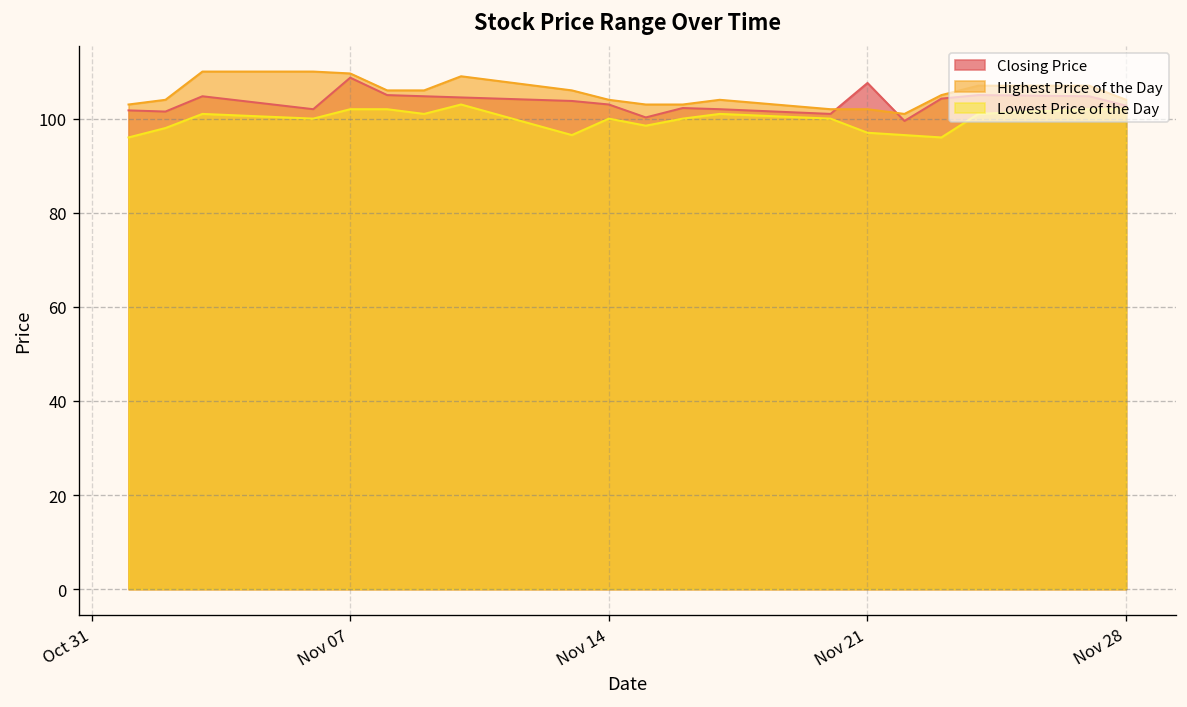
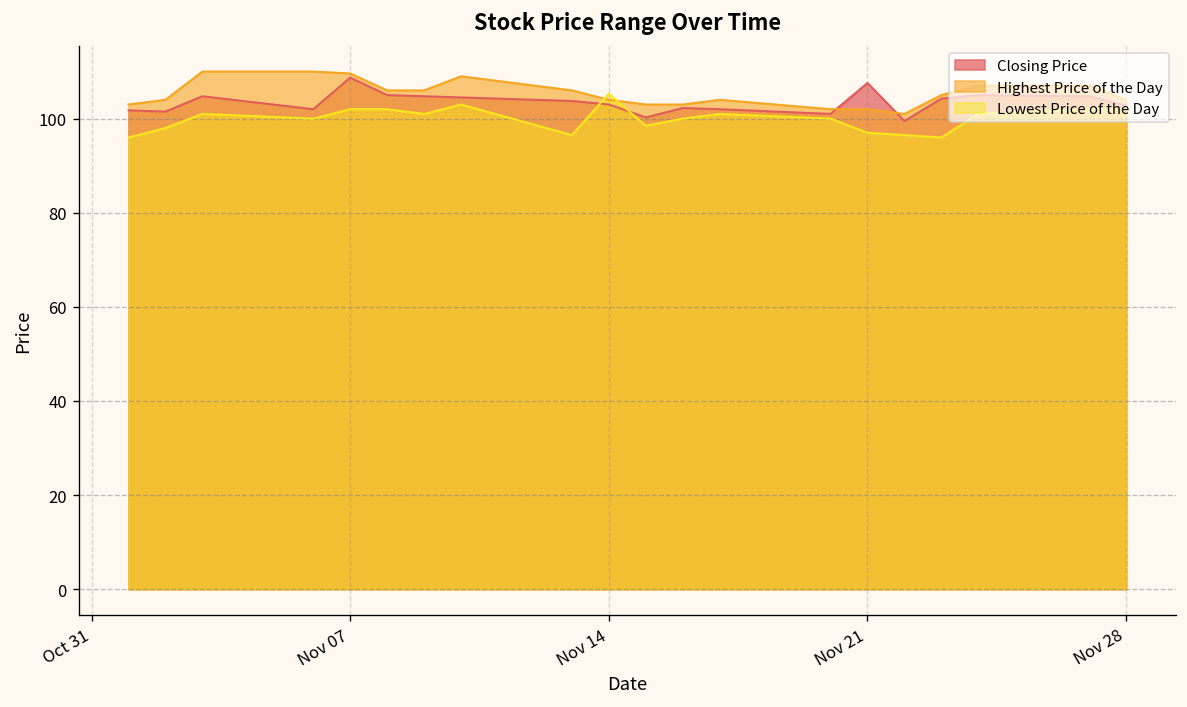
  {
    "Closing Price": {
      "Nov 07": 109,
      "Nov 14": 103,
      "Nov 21": 108
    },
    "Highest Price of the Day": {
      "Nov 07": 110,
      "Nov 14": 104,
      "Nov 21": 102
    },
    "Lowest Price of the Day": {
      "Nov 07": 102,
-     "Nov 14": 100,
+     "Nov 14": 105,
      "Nov 21": 97
    }
  }
